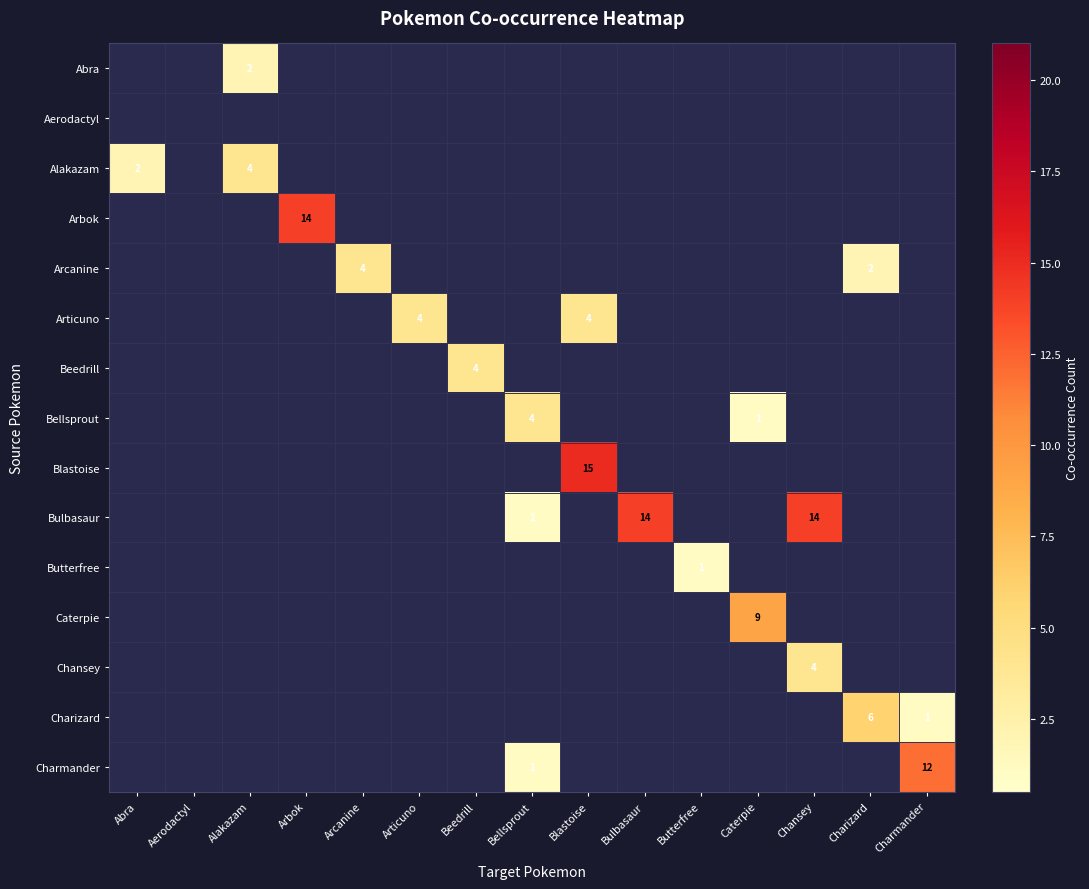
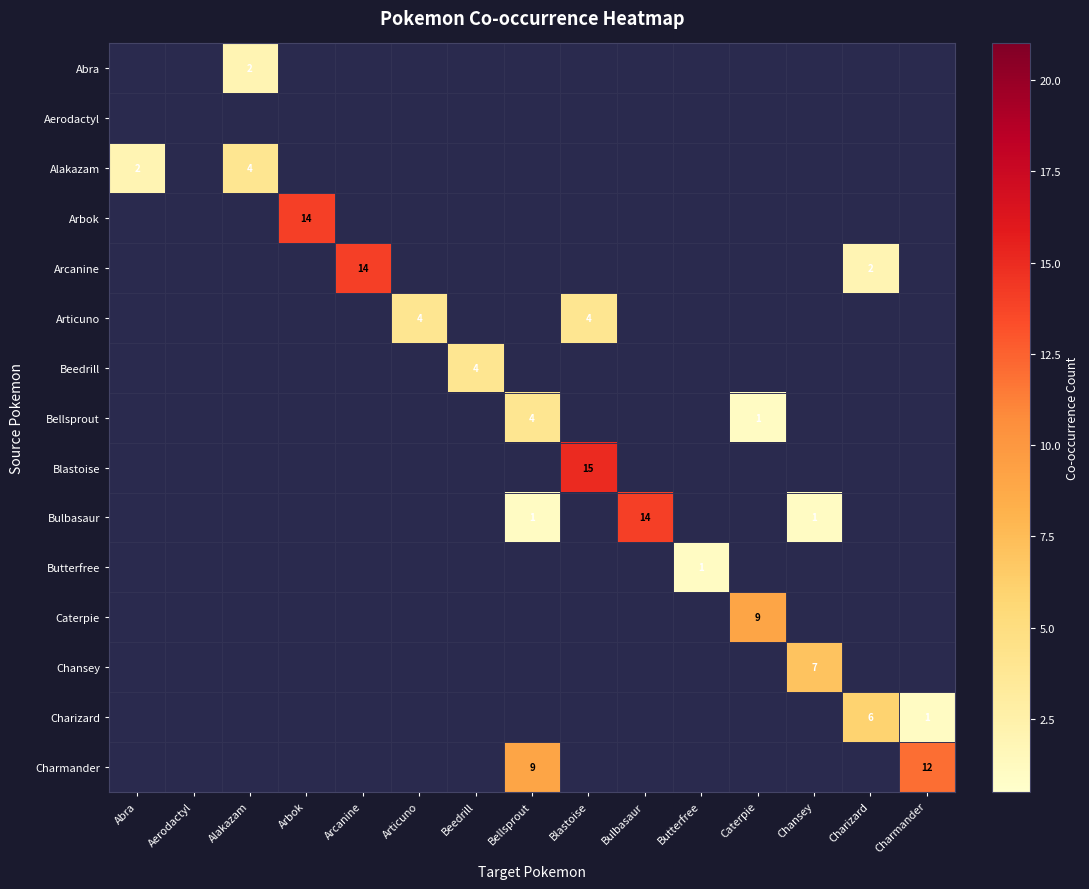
  {
    "Abra": {
      "Alakazam": 2
    },
    "Alakazam": {
      "Abra": 2,
      "Alakazam": 4
    },
    "Arbok": {
      "Arbok": 14
    },
    "Arcanine": {
-     "Arcanine": 4,
+     "Arcanine": 14,
      "Charizard": 2
    },
    "Articuno": {
      "Articuno": 4,
      "Blastoise": 4
    },
    "Beedrill": {
      "Beedrill": 4
    },
    "Bellsprout": {
      "Bellsprout": 4,
      "Caterpie": 1
    },
    "Blastoise": {
      "Blastoise": 15
    },
    "Bulbasaur": {
      "Bellsprout": 1,
      "Bulbasaur": 14,
-     "Chansey": 14
+     "Chansey": 1
    },
    "Butterfree": {
      "Butterfree": 1
    },
    "Caterpie": {
      "Caterpie": 9
    },
    "Chansey": {
-     "Chansey": 4
+     "Chansey": 7
    },
    "Charizard": {
      "Charizard": 6,
      "Charmander": 1
    },
    "Charmander": {
-     "Bellsprout": 1,
+     "Bellsprout": 9,
      "Charmander": 12
    }
  }
